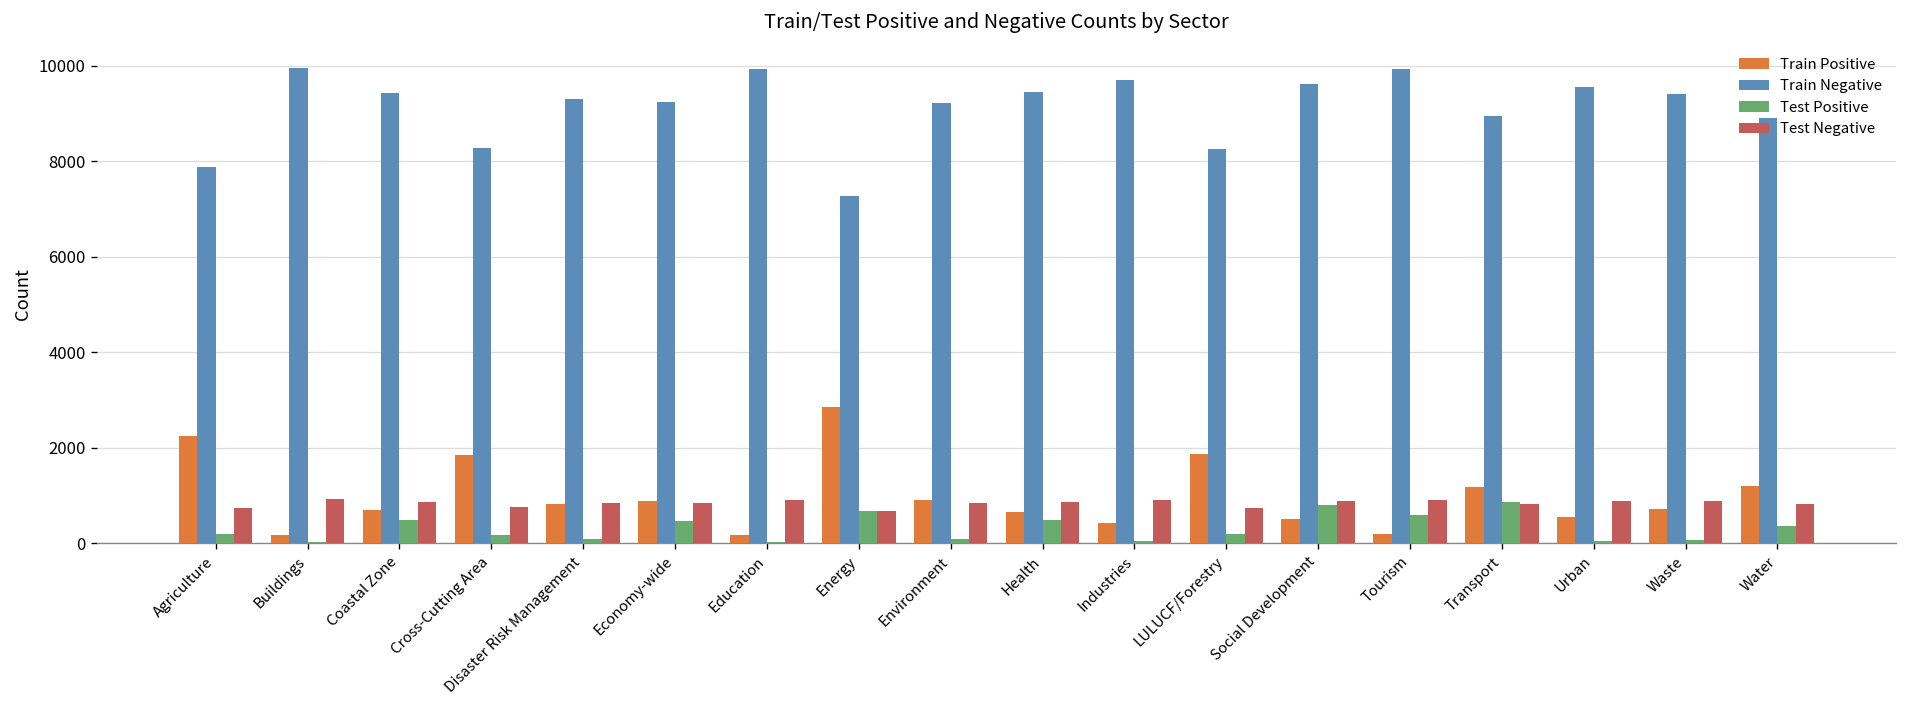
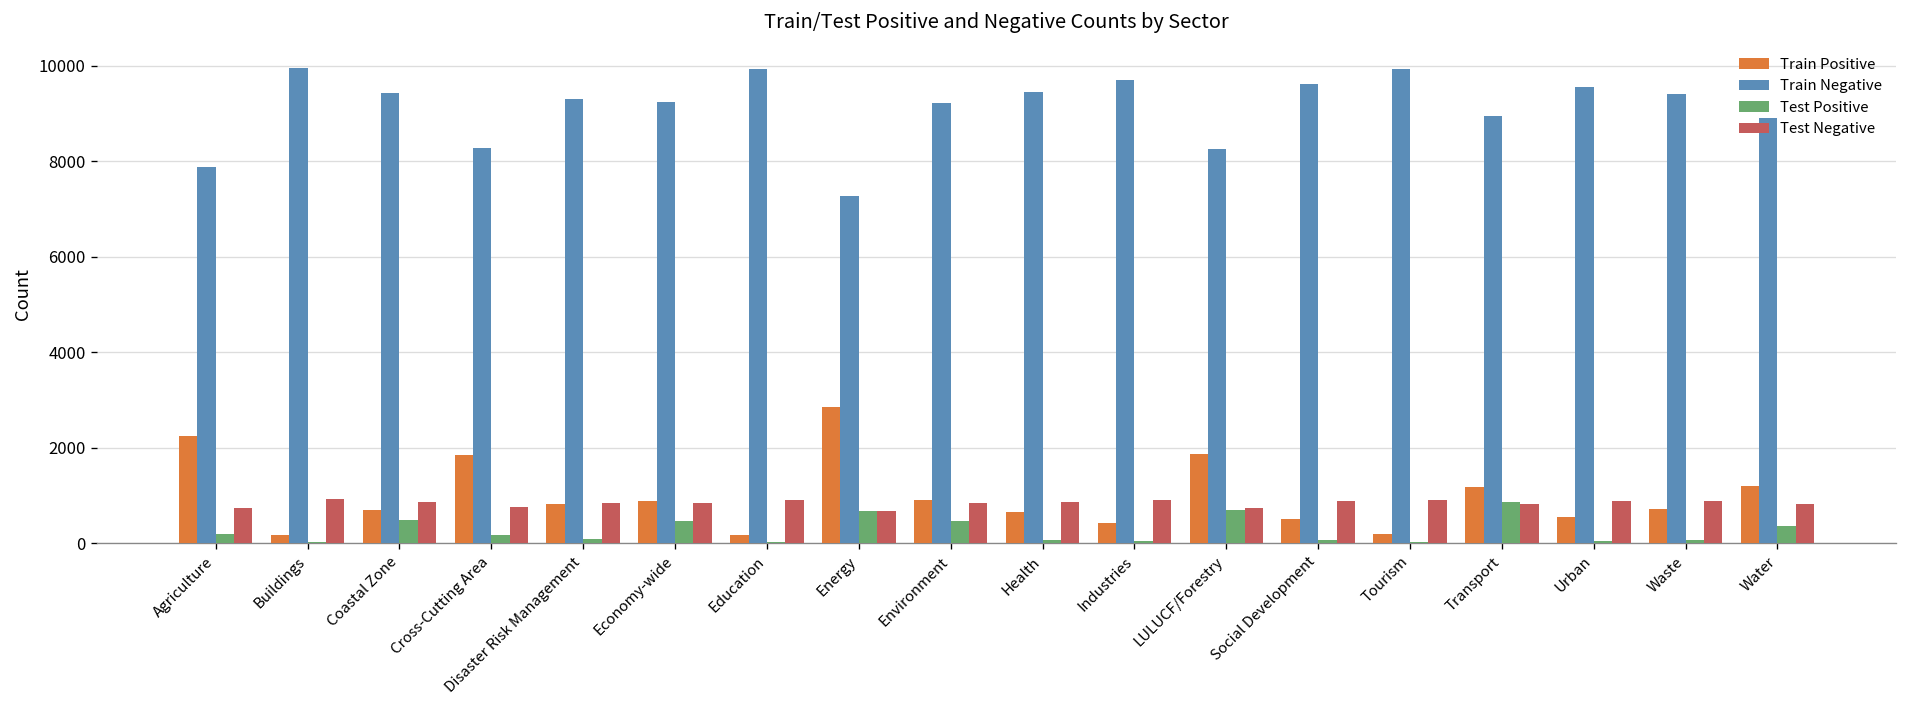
  {
    "Train Negative": {
      "Agriculture": 7900,
      "Buildings": 10000,
      "Coastal Zone": 9400,
      "Cross-Cutting Area": 8300,
      "Disaster Risk Management": 9300,
      "Economy-wide": 9300,
      "Education": 9900,
      "Energy": 7300,
      "Environment": 9200,
      "Health": 9500,
      "Industries": 9700,
      "LULUCF/Forestry": 8300,
      "Social Development": 9600,
      "Tourism": 9900,
      "Transport": 9000,
      "Urban": 9600,
      "Waste": 9400,
      "Water": 8900
    },
    "Test Positive": {
      "Agriculture": 200,
      "Coastal Zone": 500,
      "Cross-Cutting Area": 200,
      "Disaster Risk Management": 100,
      "Economy-wide": 500,
      "Energy": 700,
-     "Environment": 100,
-     "Health": 500,
-     "LULUCF/Forestry": 200,
-     "Social Development": 800,
-     "Tourism": 600,
+     "Environment": 500,
+     "Health": 100,
+     "LULUCF/Forestry": 700,
+     "Social Development": 100,
+     "Tourism": 0,
      "Transport": 900,
      "Water": 400
    }
  }
